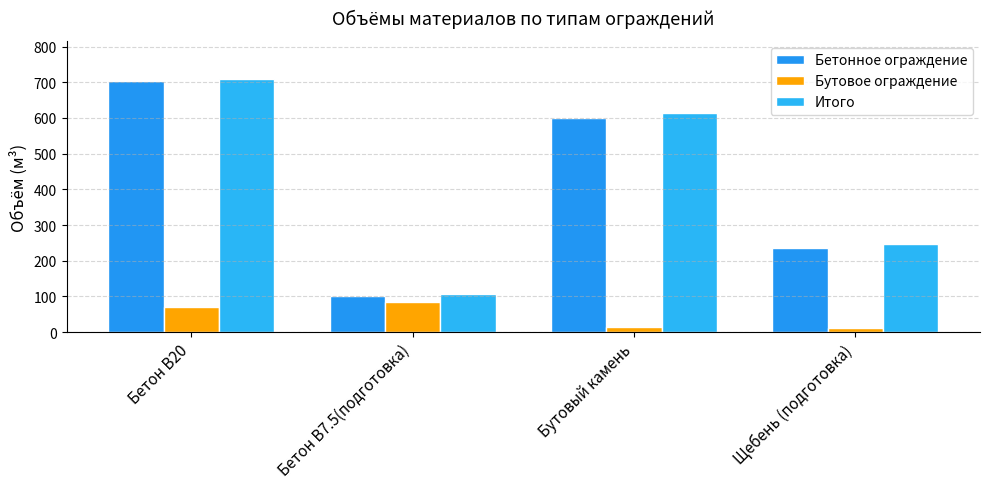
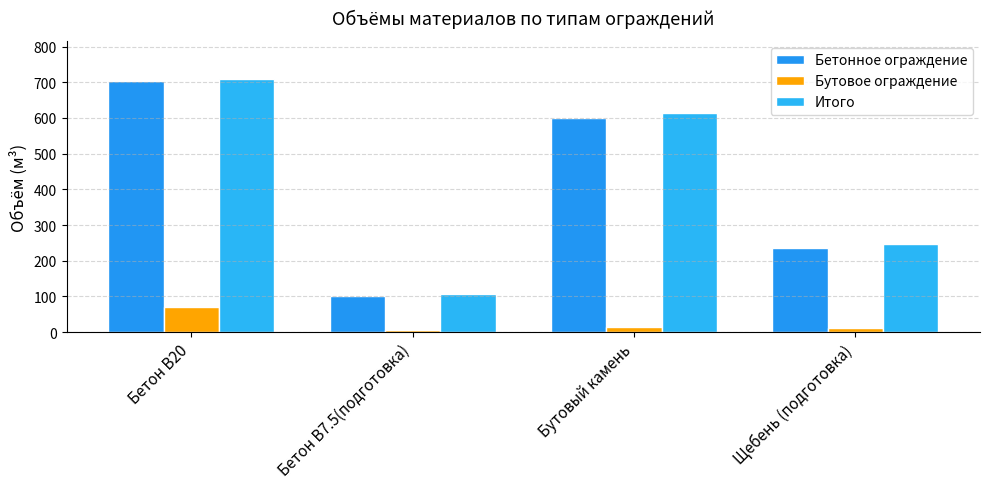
  {
    "Бутовое ограждение": {
      "Бетон В20": 70,
-     "Бетон В7.5(подготовка)": 80,
+     "Бетон В7.5(подготовка)": 10,
      "Бутовый камень": 10,
      "Щебень (подготовка)": 10
    }
  }
